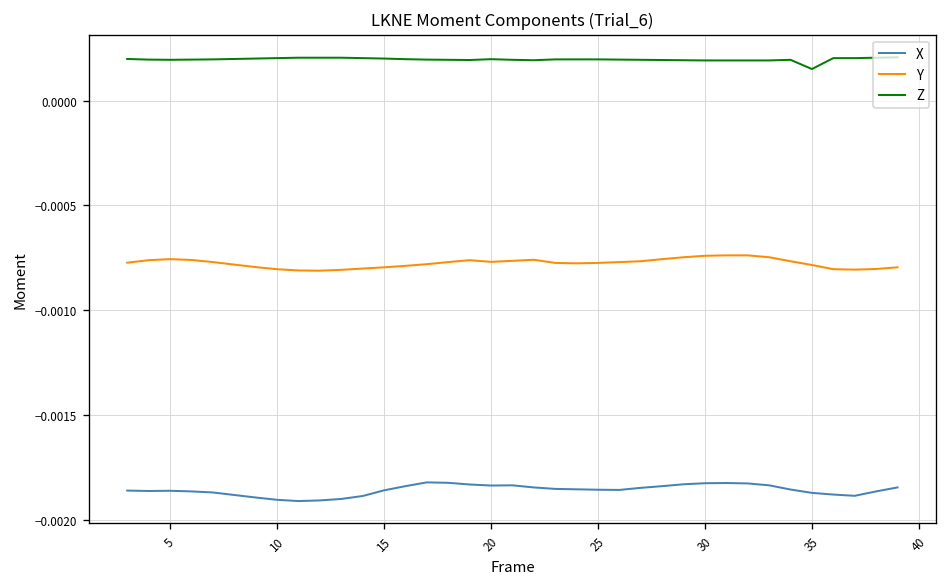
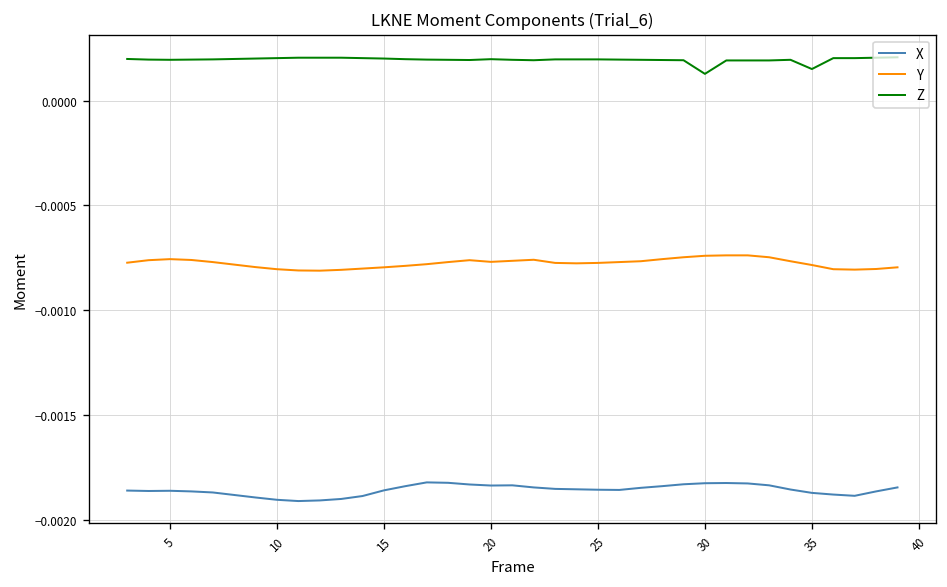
  {
    "X": {
      "5": -0.00186,
      "10": -0.00190,
      "15": -0.00186,
      "20": -0.00184,
      "25": -0.00186,
      "30": -0.00182,
      "35": -0.00187
    },
    "Y": {
      "5": -0.00076,
      "10": -0.00080,
      "15": -0.00080,
      "20": -0.00077,
      "25": -0.00077,
      "30": -0.00074,
      "35": -0.00078
    },
    "Z": {
      "5": 0.00019,
      "10": 0.00020,
      "15": 0.00020,
      "20": 0.00020,
      "25": 0.00020,
-     "30": 0.00019,
+     "30": 0.00013,
      "35": 0.00015
    }
  }
